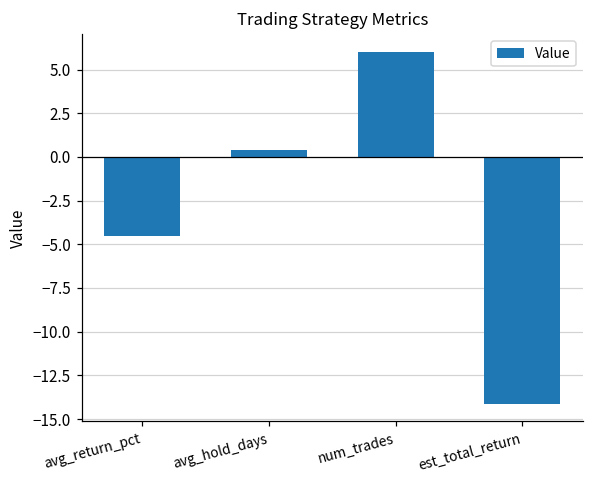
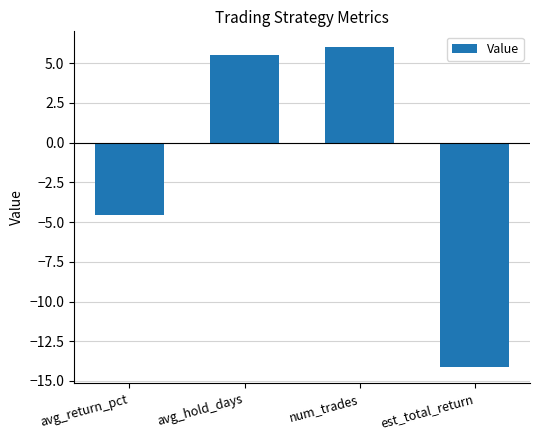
  {
    "avg_return_pct": -4.5,
-   "avg_hold_days": 0.4,
+   "avg_hold_days": 5.5,
    "num_trades": 6.0,
    "est_total_return": -14.1
  }
